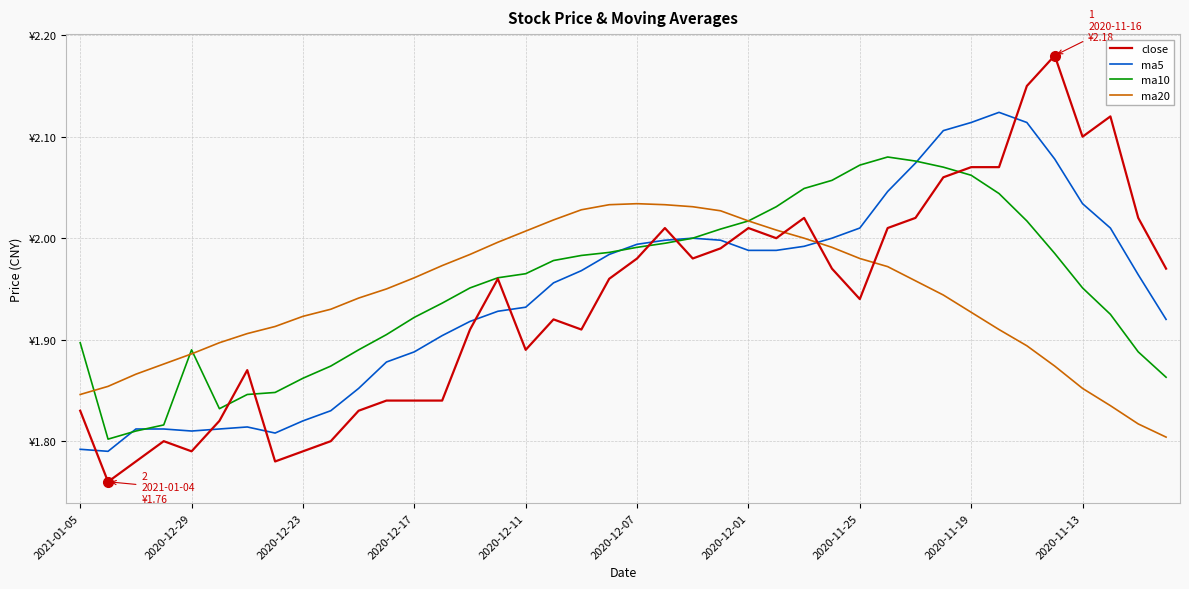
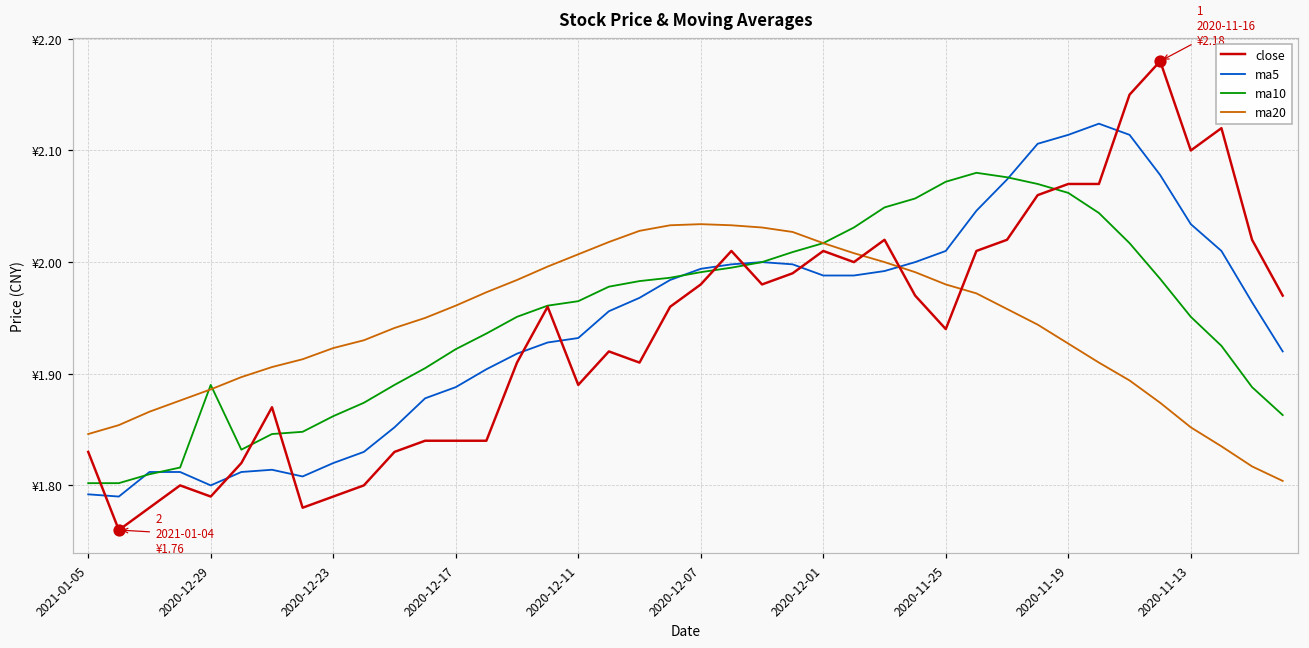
  {
    "ma5": {
      "2021-01-05": "¥1.79",
-     "2020-12-29": "¥1.81",
+     "2020-12-29": "¥1.80",
      "2020-12-23": "¥1.82",
      "2020-12-17": "¥1.89",
      "2020-12-11": "¥1.93",
      "2020-12-07": "¥1.994",
      "2020-12-01": "¥1.99",
      "2020-11-25": "¥2.01",
      "2020-11-19": "¥2.114",
      "2020-11-13": "¥2.034"
    },
    "ma10": {
-     "2021-01-05": "¥1.897",
+     "2021-01-05": "¥1.802",
      "2020-12-29": "¥1.890",
      "2020-12-23": "¥1.862",
      "2020-12-17": "¥1.922",
      "2020-12-11": "¥1.965",
      "2020-12-07": "¥1.991",
      "2020-11-25": "¥2.072",
      "2020-11-19": "¥2.062",
      "2020-11-13": "¥1.951"
    },
    "ma20": {
      "2021-01-05": "¥1.846",
      "2020-12-29": "¥1.886",
      "2020-12-23": "¥1.923",
      "2020-12-17": "¥1.961",
      "2020-12-11": "¥2.007",
      "2020-12-07": "¥2.034",
      "2020-11-25": "¥1.980",
      "2020-11-19": "¥1.927",
      "2020-11-13": "¥1.852"
    }
  }
